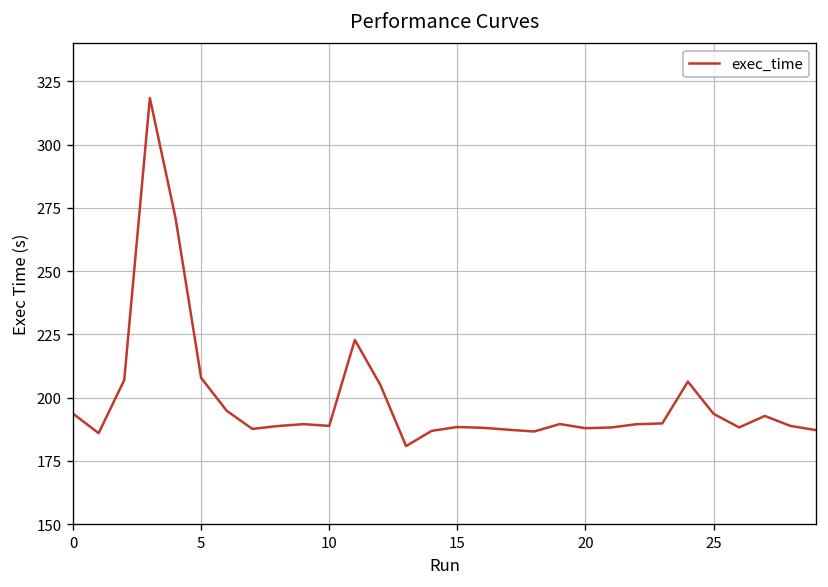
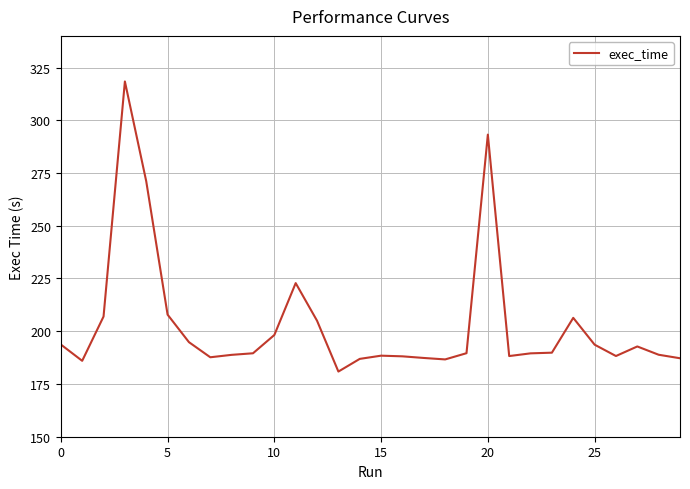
  {
    "0": 194,
    "5": 208,
-   "10": 189,
+   "10": 198,
    "15": 188,
-   "20": 188,
+   "20": 293,
    "25": 194
  }
